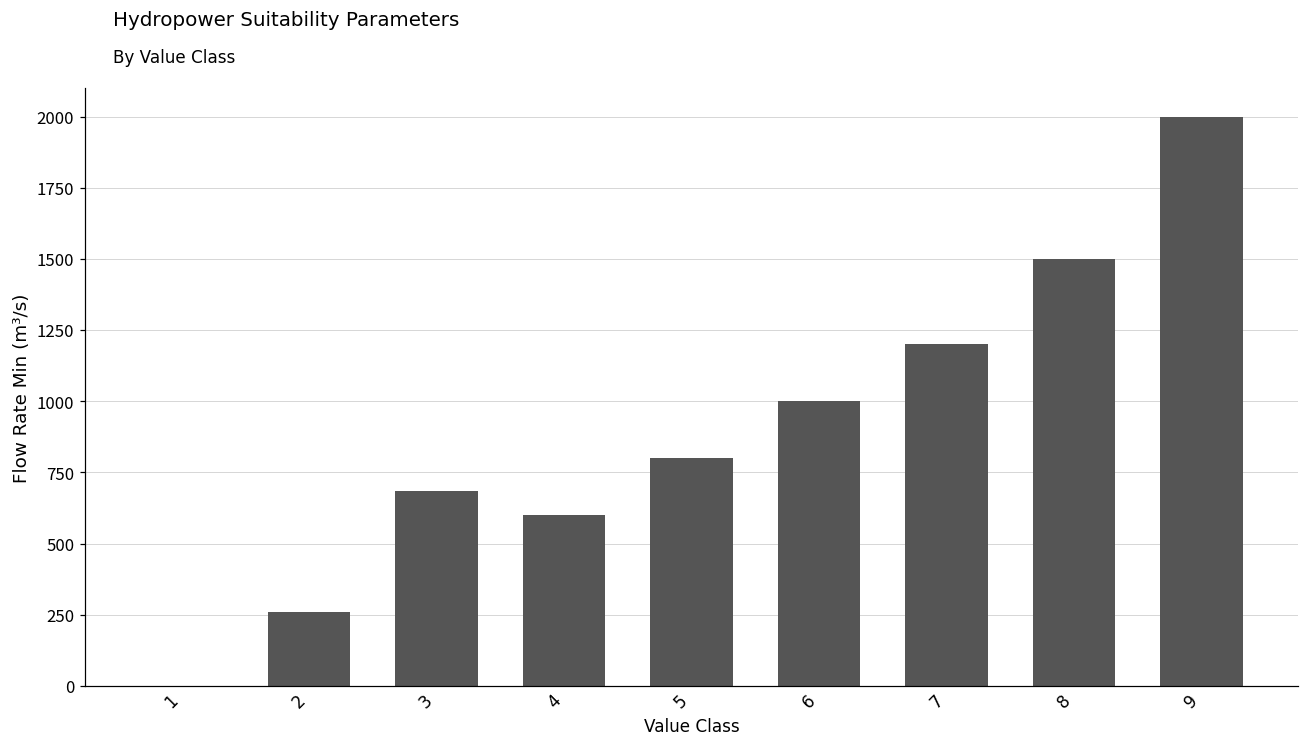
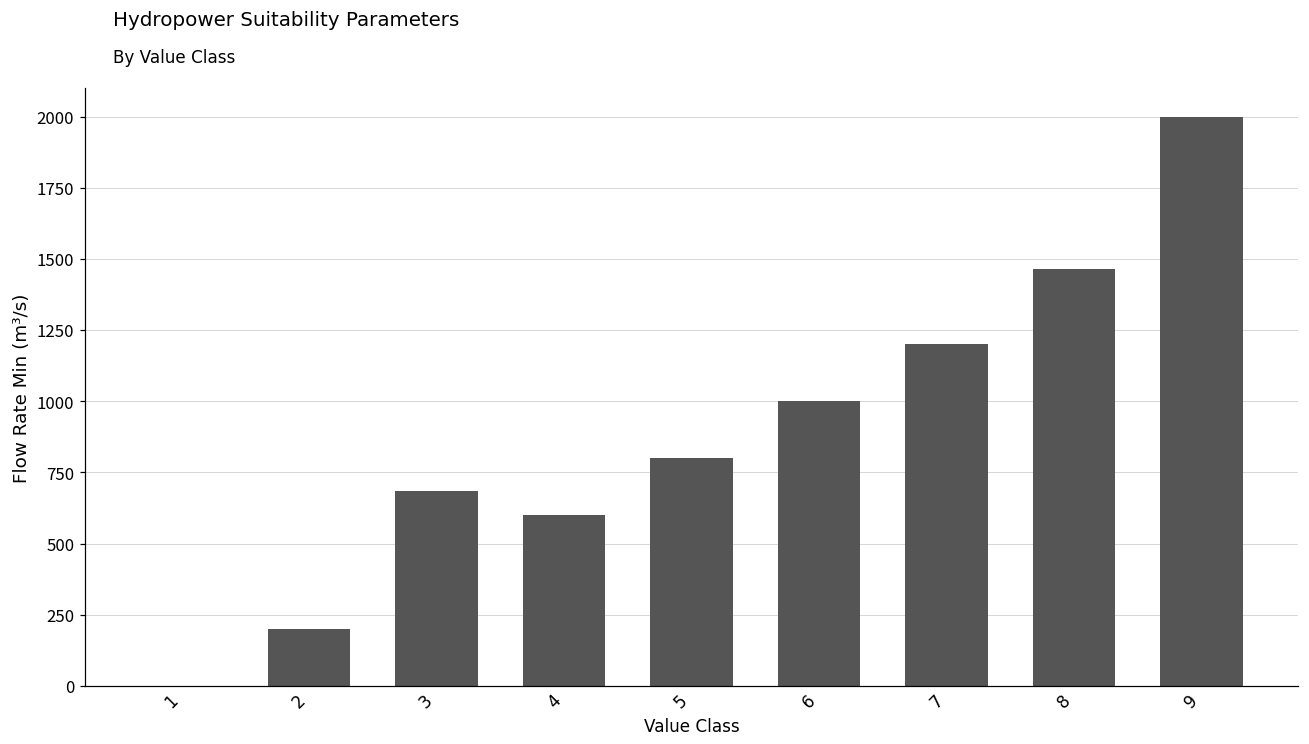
  {
    "1": 0,
-   "2": 260,
+   "2": 200,
    "3": 690,
    "4": 600,
    "5": 800,
    "6": 1000,
    "7": 1200,
-   "8": 1500,
+   "8": 1460,
    "9": 2000
  }
